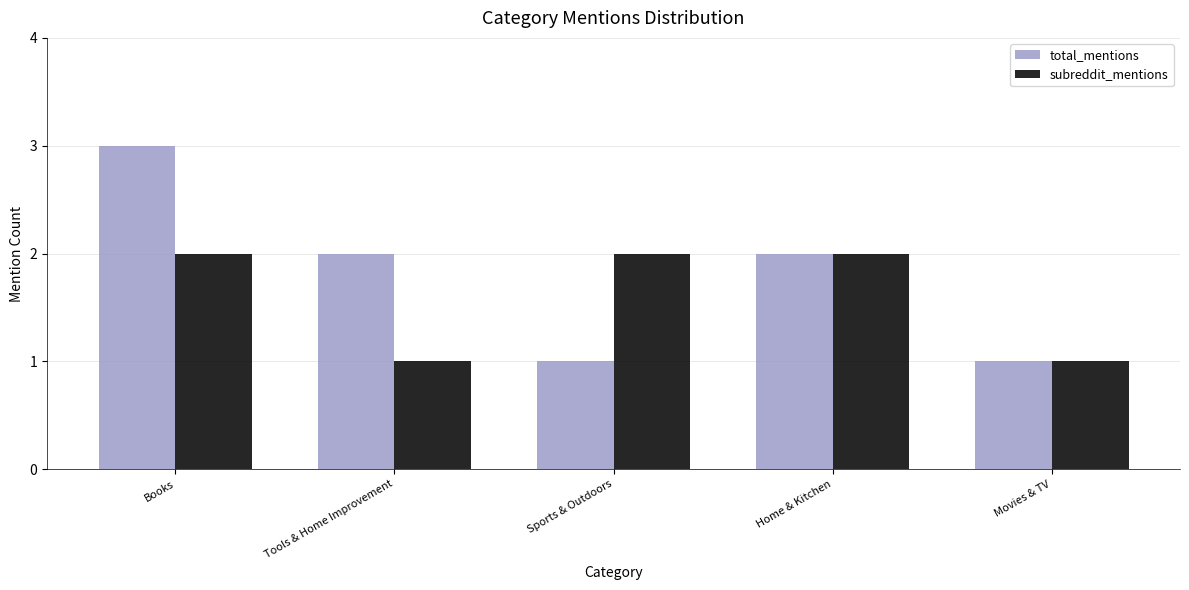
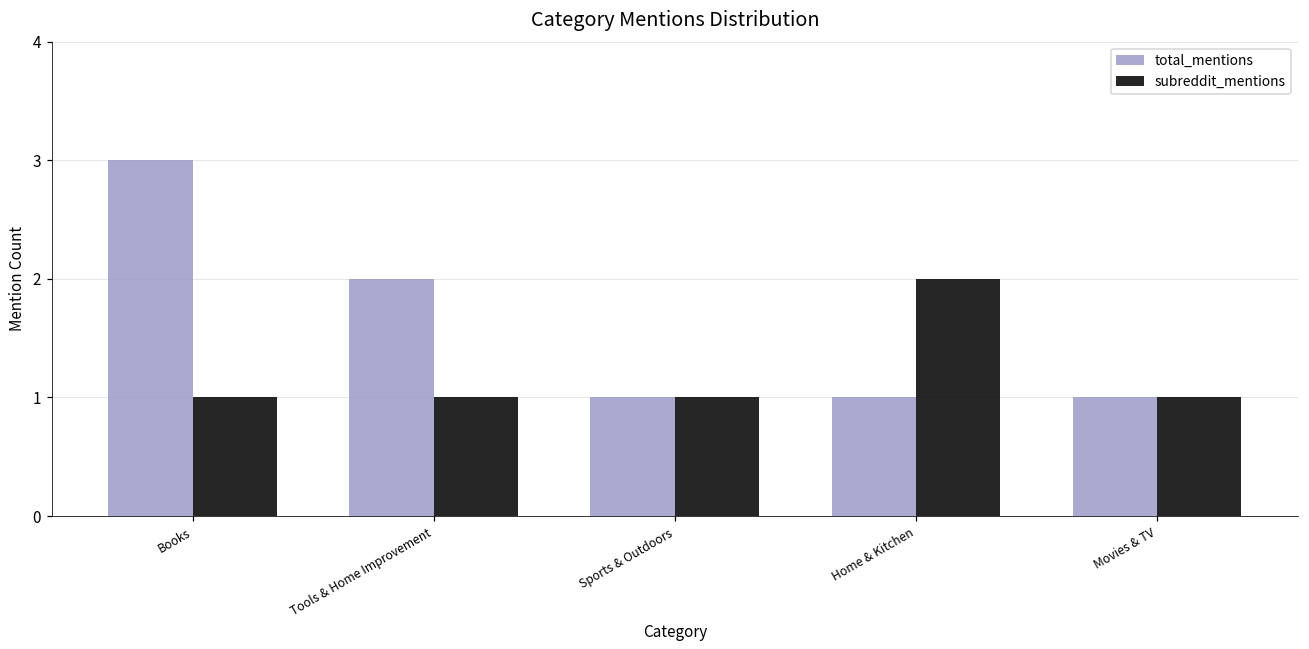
  {
    "total_mentions": {
      "Books": 3,
      "Tools & Home Improvement": 2,
      "Sports & Outdoors": 1,
-     "Home & Kitchen": 2,
+     "Home & Kitchen": 1,
      "Movies & TV": 1
    },
    "subreddit_mentions": {
-     "Books": 2,
+     "Books": 1,
      "Tools & Home Improvement": 1,
-     "Sports & Outdoors": 2,
+     "Sports & Outdoors": 1,
      "Home & Kitchen": 2,
      "Movies & TV": 1
    }
  }
